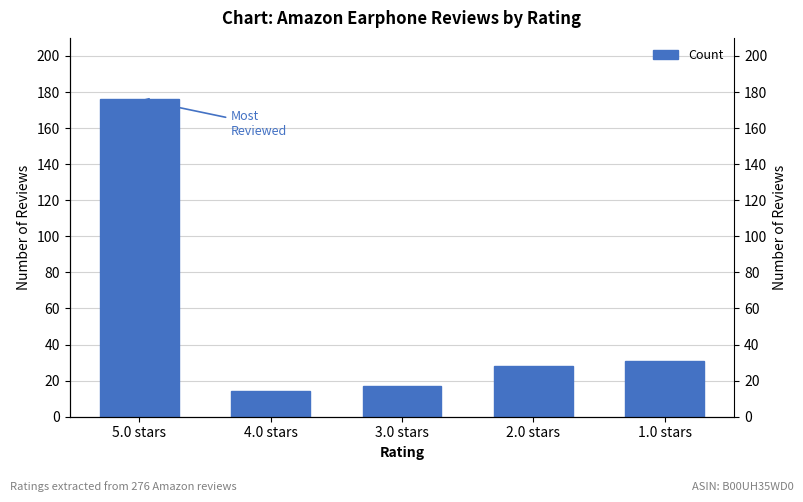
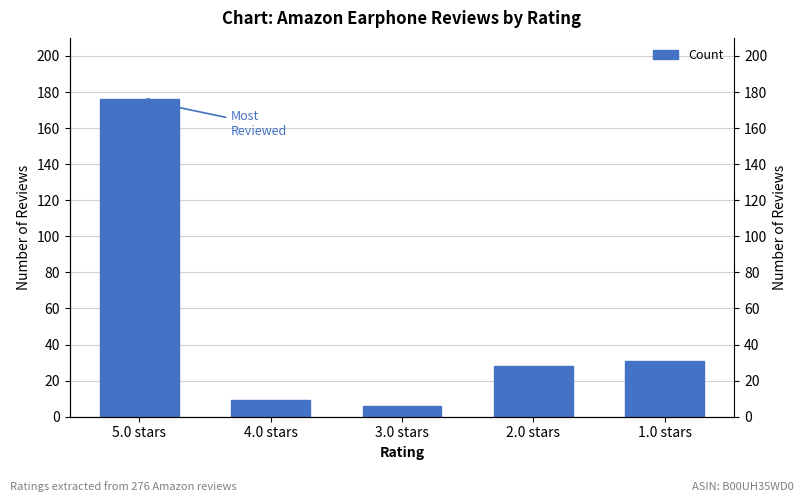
  {
    "5.0 stars": 176,
-   "4.0 stars": 14,
-   "3.0 stars": 17,
+   "4.0 stars": 9,
+   "3.0 stars": 6,
    "2.0 stars": 28,
    "1.0 stars": 31
  }
